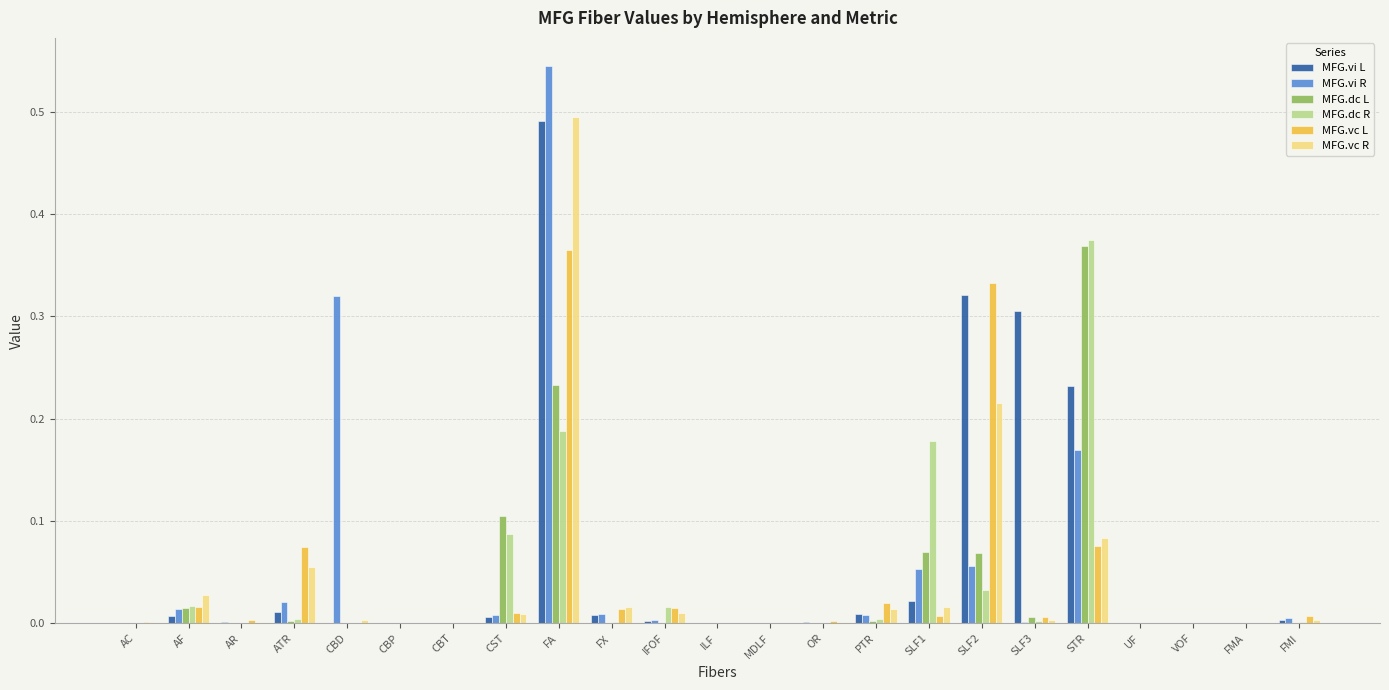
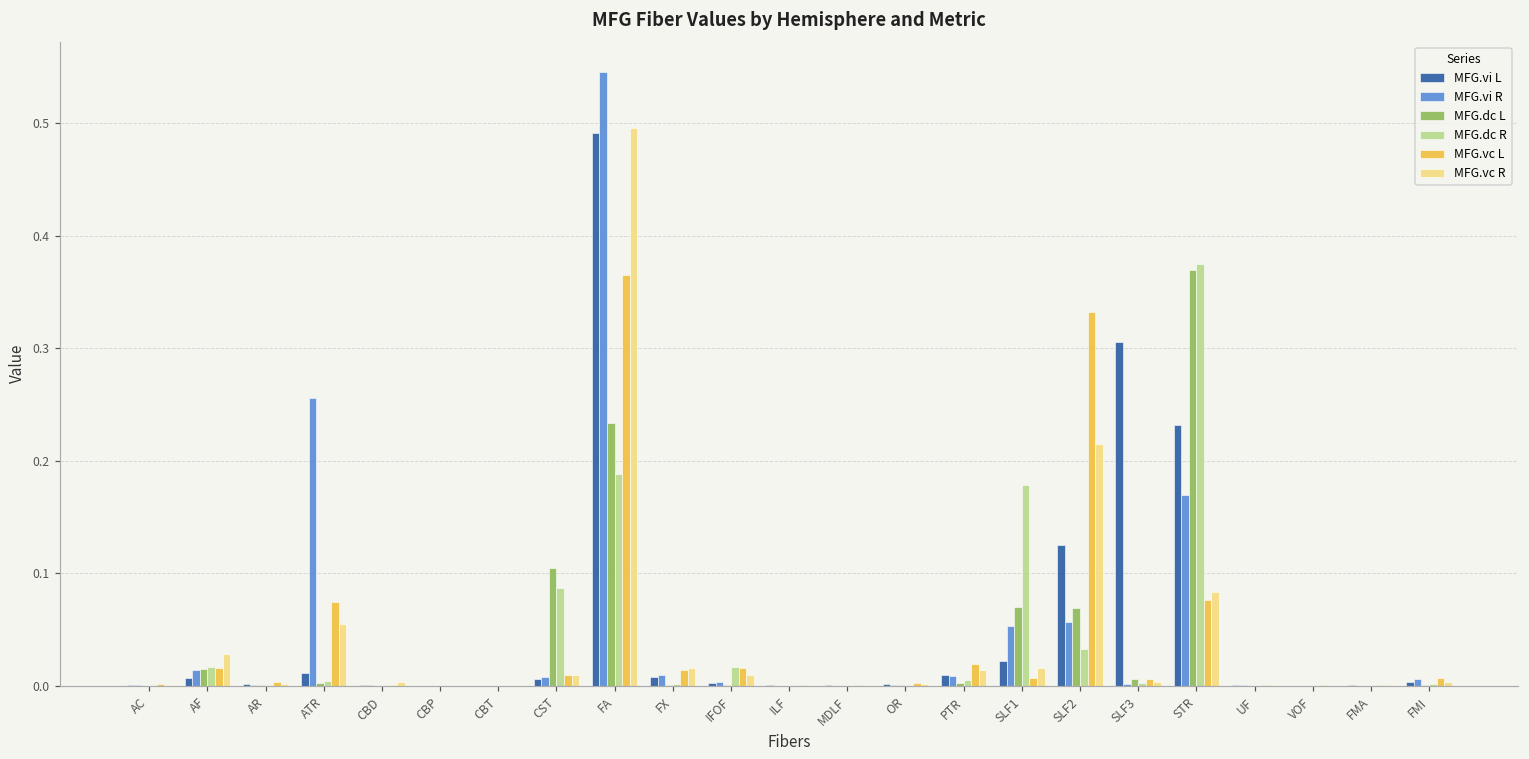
  {
    "MFG.vi L": {
      "AF": 0.007,
      "ATR": 0.011,
      "CST": 0.006,
      "FA": 0.491,
      "FX": 0.008,
      "IFOF": 0.003,
      "PTR": 0.009,
      "SLF1": 0.022,
-     "SLF2": 0.321,
+     "SLF2": 0.125,
      "SLF3": 0.305,
      "STR": 0.232,
      "FMI": 0.003
    },
    "MFG.vi R": {
      "AF": 0.014,
-     "ATR": 0.021,
-     "CBD": 0.320,
+     "ATR": 0.256,
+     "CBD": 0.001,
      "CST": 0.008,
      "FA": 0.545,
      "FX": 0.009,
      "IFOF": 0.003,
      "PTR": 0.008,
      "SLF1": 0.053,
      "SLF2": 0.056,
      "STR": 0.170,
      "FMI": 0.006
    },
    "MFG.dc L": {
      "AF": 0.015,
      "CST": 0.105,
      "FA": 0.233,
      "SLF1": 0.070,
      "SLF2": 0.069,
      "SLF3": 0.006,
      "STR": 0.369
    },
    "MFG.dc R": {
      "AF": 0.017,
      "ATR": 0.004,
      "CST": 0.087,
      "FA": 0.188,
      "IFOF": 0.016,
      "PTR": 0.005,
      "SLF1": 0.179,
      "SLF2": 0.032,
      "STR": 0.375
    },
    "MFG.vc L": {
      "AF": 0.016,
      "AR": 0.003,
      "ATR": 0.074,
      "CST": 0.010,
      "FA": 0.365,
      "FX": 0.014,
      "IFOF": 0.015,
      "OR": 0.003,
      "PTR": 0.020,
      "SLF1": 0.007,
      "SLF2": 0.333,
      "SLF3": 0.006,
      "STR": 0.076,
      "FMI": 0.007
    },
    "MFG.vc R": {
      "AF": 0.028,
      "ATR": 0.055,
      "CBD": 0.003,
      "CST": 0.009,
      "FA": 0.495,
      "FX": 0.016,
      "IFOF": 0.010,
      "PTR": 0.014,
      "SLF1": 0.016,
      "SLF2": 0.215,
      "SLF3": 0.003,
      "STR": 0.084,
      "FMI": 0.003
    }
  }
